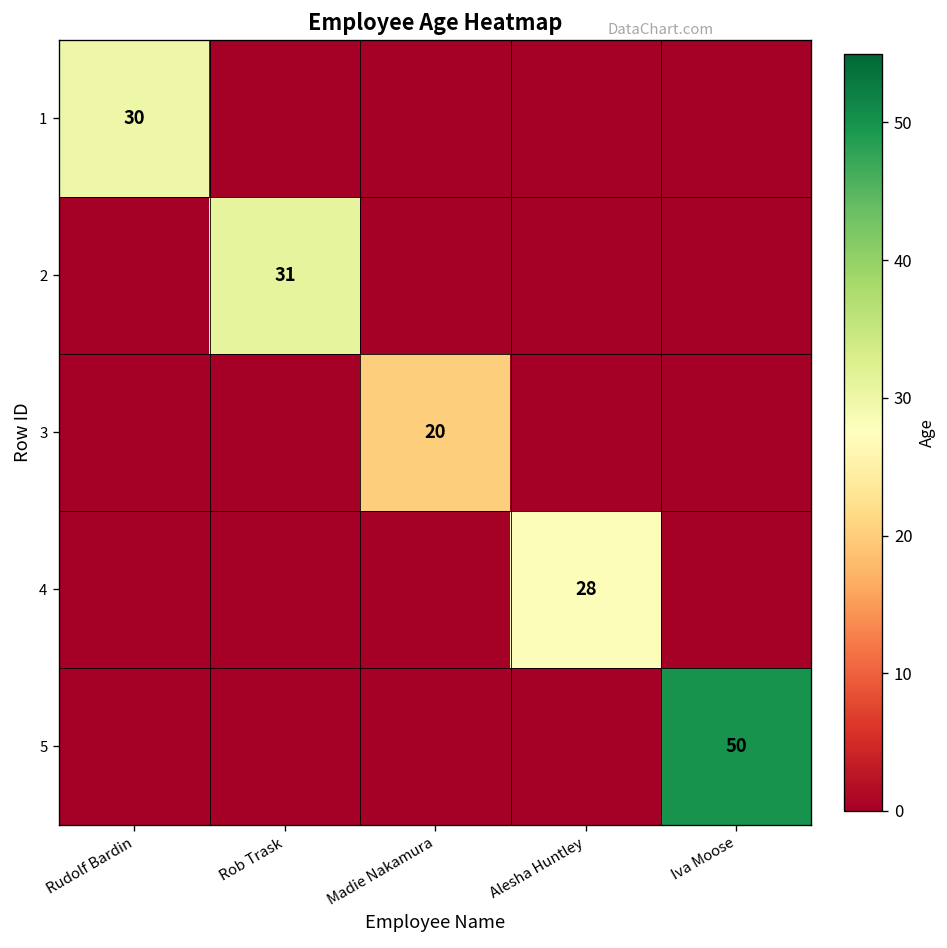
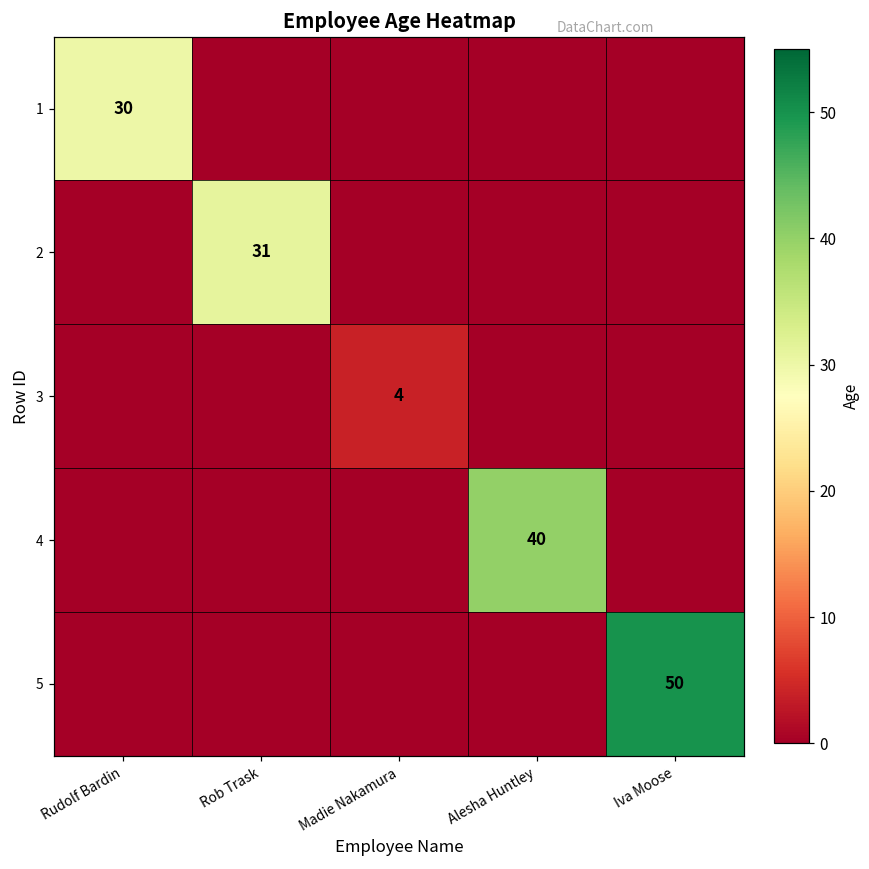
  {
    "1": {
      "Rudolf Bardin": 30
    },
    "2": {
      "Rob Trask": 31
    },
    "3": {
-     "Madie Nakamura": 20
+     "Madie Nakamura": 4
    },
    "4": {
-     "Alesha Huntley": 28
+     "Alesha Huntley": 40
    },
    "5": {
      "Iva Moose": 50
    }
  }
